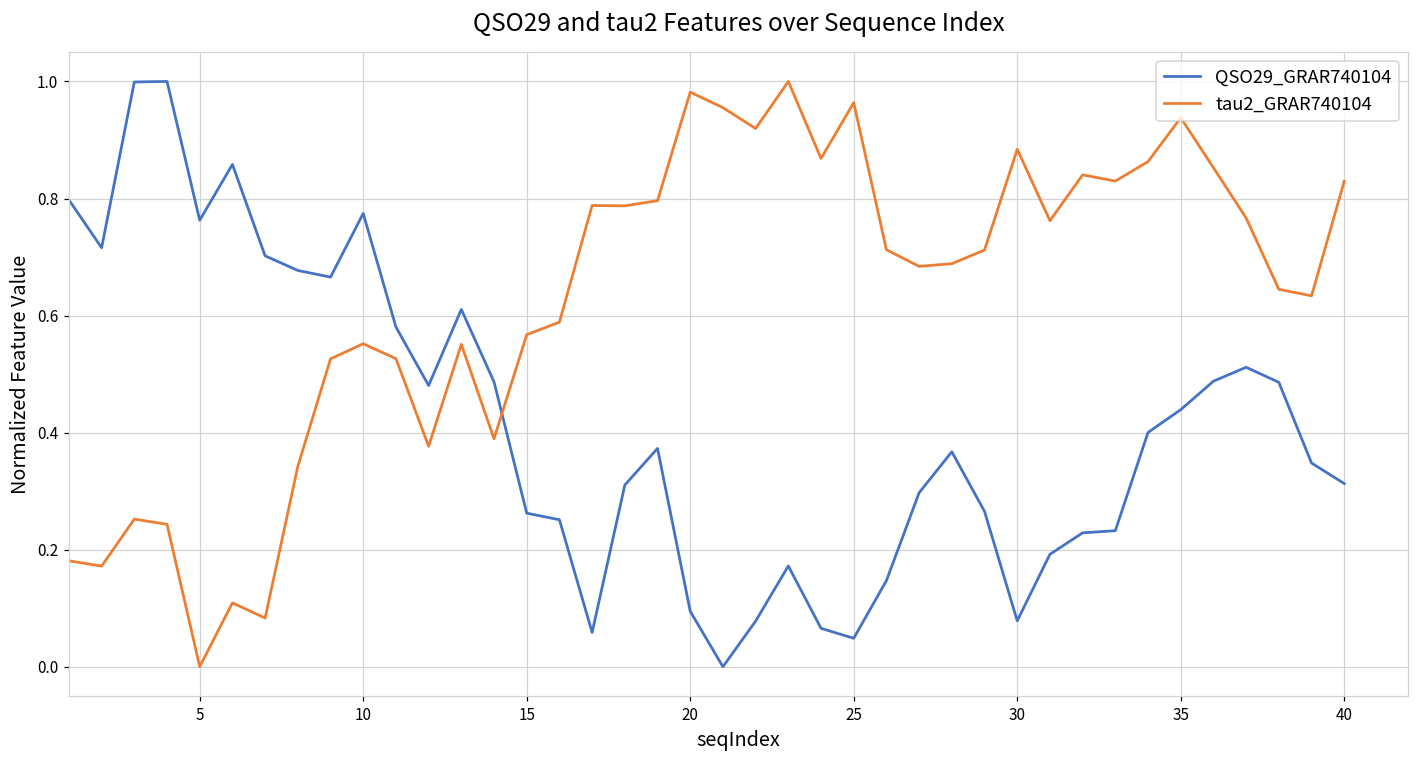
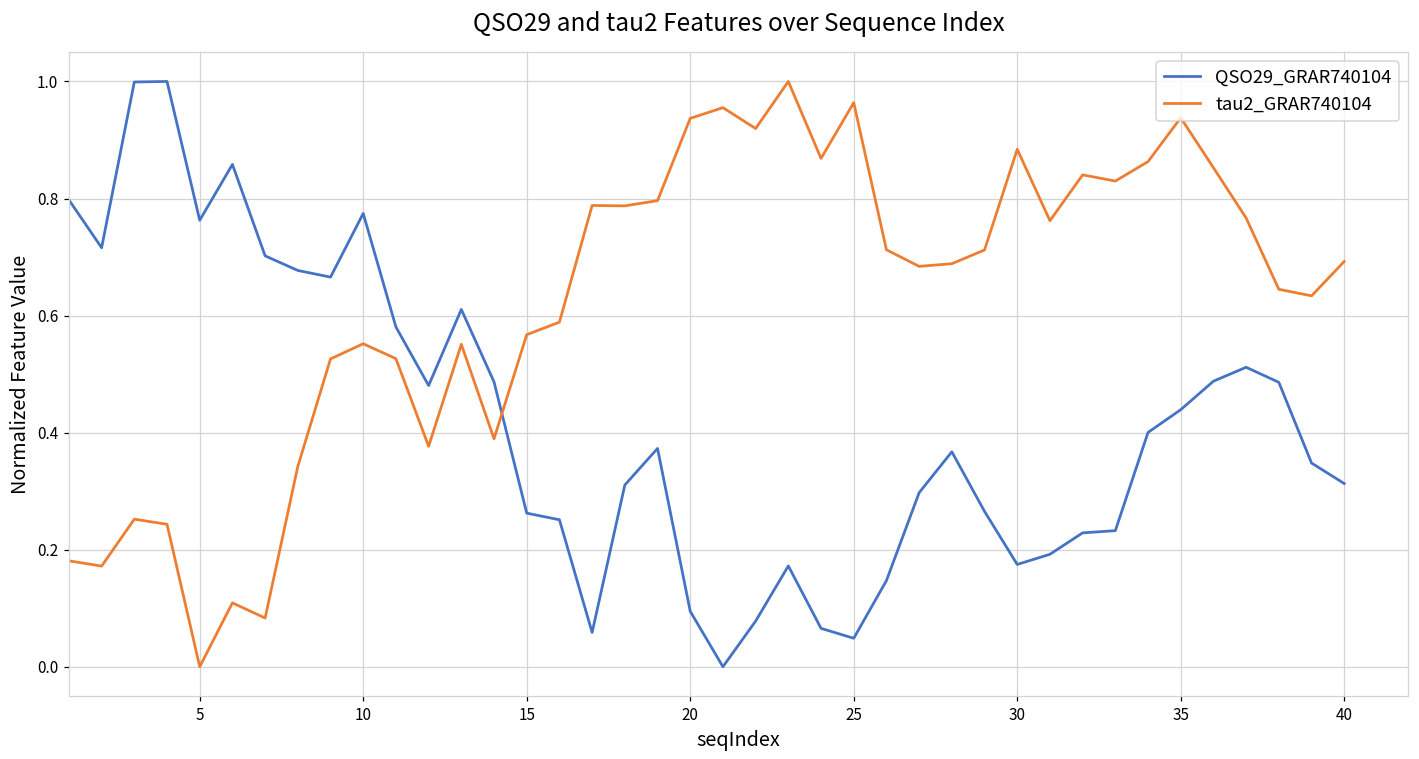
  {
    "QSO29_GRAR740104": {
      "5": 0.76,
      "10": 0.77,
      "15": 0.26,
      "20": 0.09,
      "25": 0.05,
-     "30": 0.08,
+     "30": 0.17,
      "35": 0.44,
      "40": 0.31
    },
    "tau2_GRAR740104": {
      "5": 0.00,
      "10": 0.55,
      "15": 0.57,
-     "20": 0.98,
+     "20": 0.94,
      "25": 0.96,
      "30": 0.88,
-     "40": 0.83
+     "40": 0.69
    }
  }
